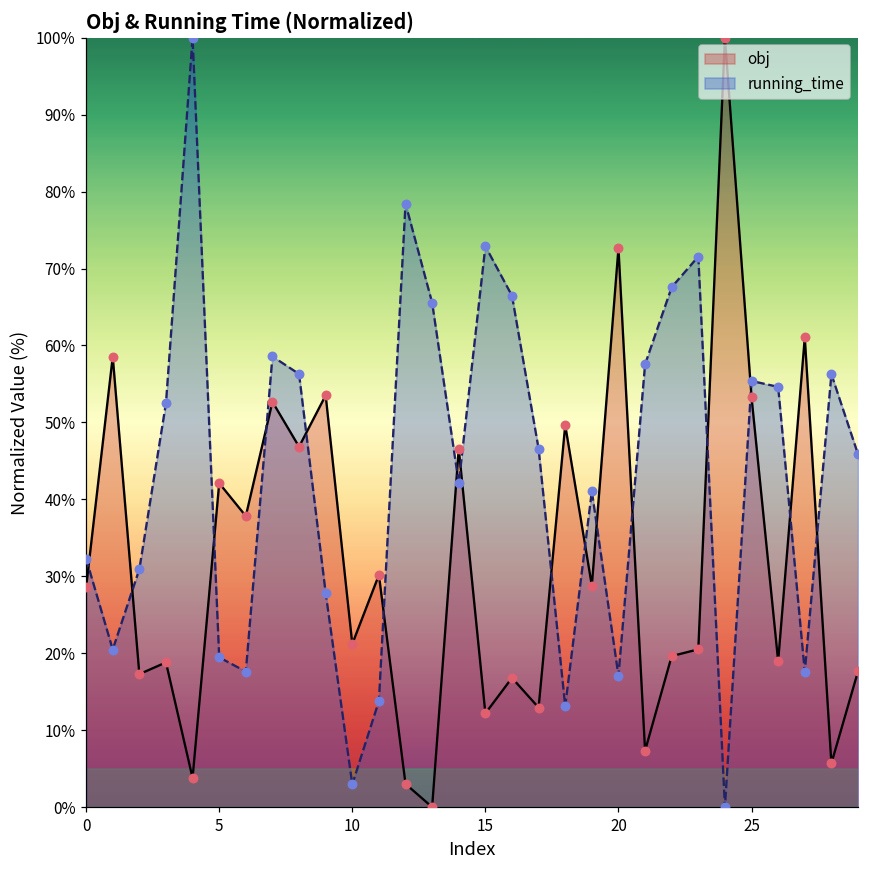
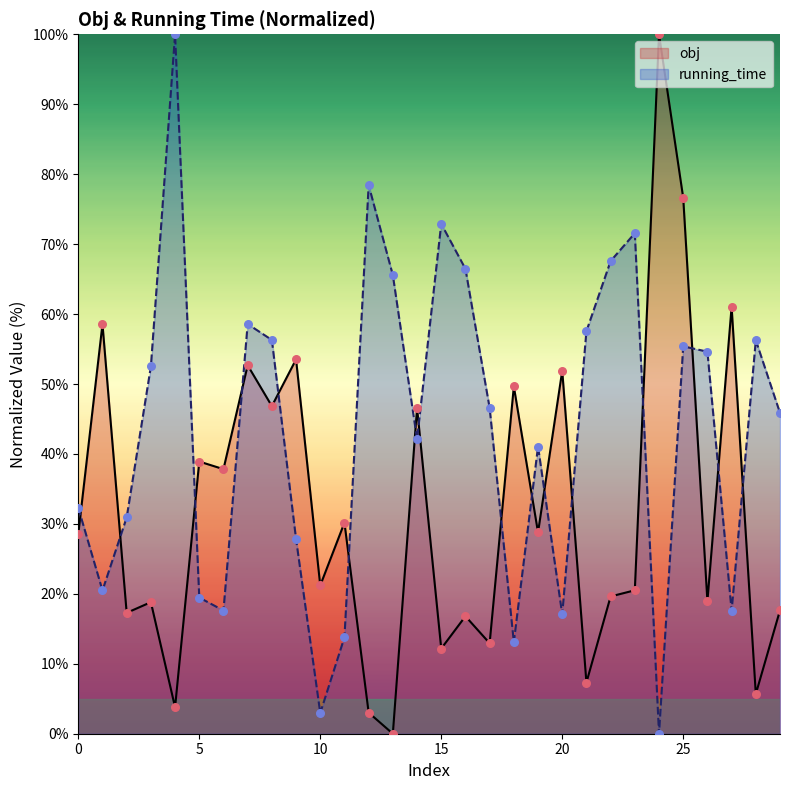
  {
    "obj": {
      "0": "29%",
-     "5": "42%",
+     "5": "39%",
      "10": "21%",
      "15": "12%",
-     "20": "73%",
-     "25": "53%"
+     "20": "52%",
+     "25": "77%"
    },
    "running_time": {
      "0": "32%",
      "5": "19%",
      "15": "73%",
      "20": "17%",
      "25": "55%"
    }
  }
